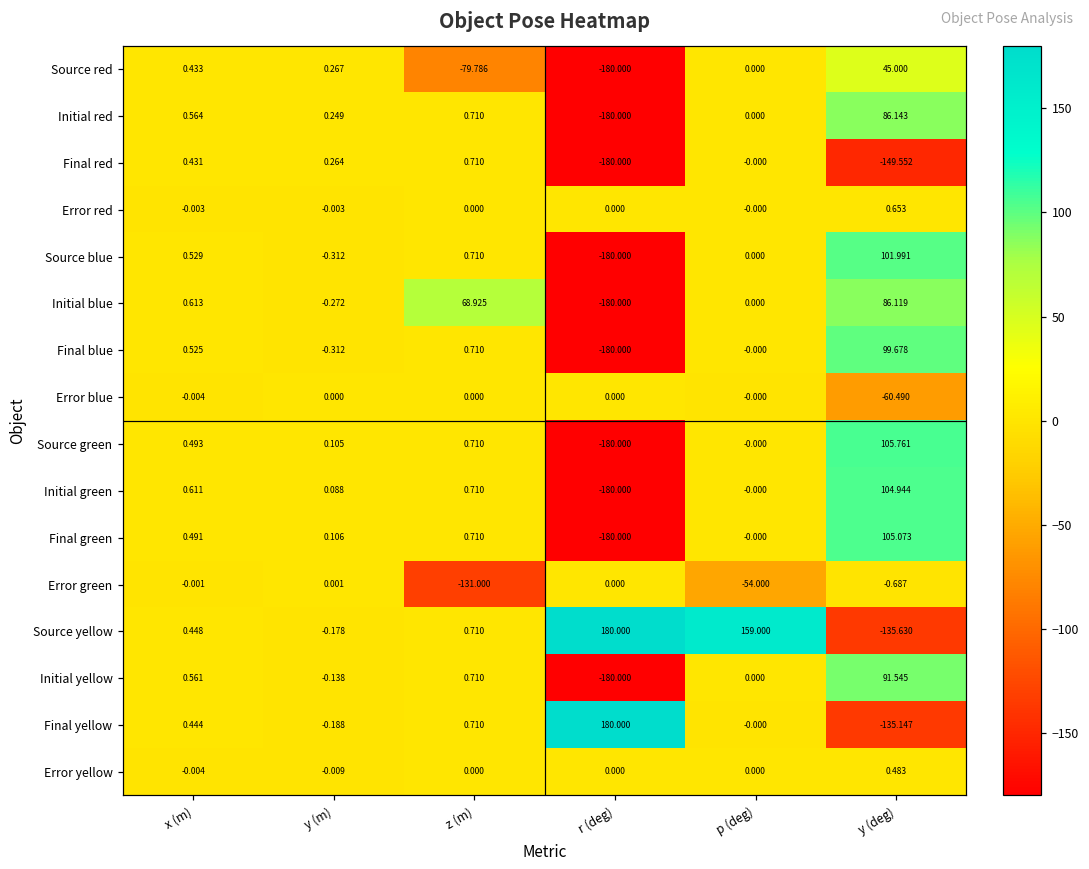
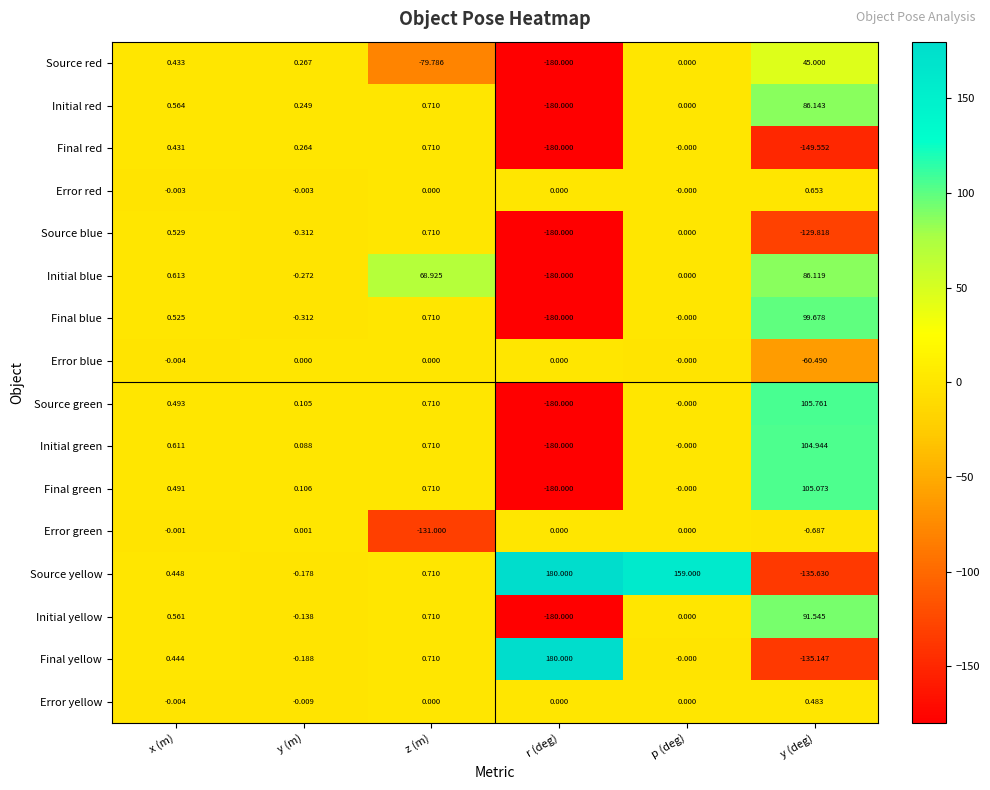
  {
    "Source red": {
      "x (m)": 0.433,
      "y (m)": 0.267,
      "z (m)": -79.786,
      "r (deg)": -180.000,
      "p (deg)": 0.000,
      "y (deg)": 45.000
    },
    "Initial red": {
      "x (m)": 0.564,
      "y (m)": 0.249,
      "z (m)": 0.710,
      "r (deg)": -180.000,
      "p (deg)": 0.000,
      "y (deg)": 86.143
    },
    "Final red": {
      "x (m)": 0.431,
      "y (m)": 0.264,
      "z (m)": 0.710,
      "r (deg)": -180.000,
      "p (deg)": -0.000,
      "y (deg)": -149.552
    },
    "Error red": {
      "x (m)": -0.003,
      "y (m)": -0.003,
      "z (m)": 0.000,
      "r (deg)": 0.000,
      "p (deg)": -0.000,
      "y (deg)": 0.653
    },
    "Source blue": {
      "x (m)": 0.529,
      "y (m)": -0.312,
      "z (m)": 0.710,
      "r (deg)": -180.000,
      "p (deg)": 0.000,
-     "y (deg)": 101.991
+     "y (deg)": -129.818
    },
    "Initial blue": {
      "x (m)": 0.613,
      "y (m)": -0.272,
      "z (m)": 68.925,
      "r (deg)": -180.000,
      "p (deg)": 0.000,
      "y (deg)": 86.119
    },
    "Final blue": {
      "x (m)": 0.525,
      "y (m)": -0.312,
      "z (m)": 0.710,
      "r (deg)": -180.000,
      "p (deg)": -0.000,
      "y (deg)": 99.678
    },
    "Error blue": {
      "x (m)": -0.004,
      "y (m)": 0.000,
      "z (m)": 0.000,
      "r (deg)": 0.000,
      "p (deg)": -0.000,
      "y (deg)": -60.490
    },
    "Source green": {
      "x (m)": 0.493,
      "y (m)": 0.105,
      "z (m)": 0.710,
      "r (deg)": -180.000,
      "p (deg)": -0.000,
      "y (deg)": 105.761
    },
    "Initial green": {
      "x (m)": 0.611,
      "y (m)": 0.088,
      "z (m)": 0.710,
      "r (deg)": -180.000,
      "p (deg)": -0.000,
      "y (deg)": 104.944
    },
    "Final green": {
      "x (m)": 0.491,
      "y (m)": 0.106,
      "z (m)": 0.710,
      "r (deg)": -180.000,
      "p (deg)": -0.000,
      "y (deg)": 105.073
    },
    "Error green": {
      "x (m)": -0.001,
      "y (m)": 0.001,
      "z (m)": -131.000,
      "r (deg)": 0.000,
-     "p (deg)": -54.000,
+     "p (deg)": 0.000,
      "y (deg)": -0.687
    },
    "Source yellow": {
      "x (m)": 0.448,
      "y (m)": -0.178,
      "z (m)": 0.710,
      "r (deg)": 180.000,
      "p (deg)": 159.000,
      "y (deg)": -135.630
    },
    "Initial yellow": {
      "x (m)": 0.561,
      "y (m)": -0.138,
      "z (m)": 0.710,
      "r (deg)": -180.000,
      "p (deg)": 0.000,
      "y (deg)": 91.545
    },
    "Final yellow": {
      "x (m)": 0.444,
      "y (m)": -0.188,
      "z (m)": 0.710,
      "r (deg)": 180.000,
      "p (deg)": -0.000,
      "y (deg)": -135.147
    },
    "Error yellow": {
      "x (m)": -0.004,
      "y (m)": -0.009,
      "z (m)": 0.000,
      "r (deg)": 0.000,
      "p (deg)": 0.000,
      "y (deg)": 0.483
    }
  }
